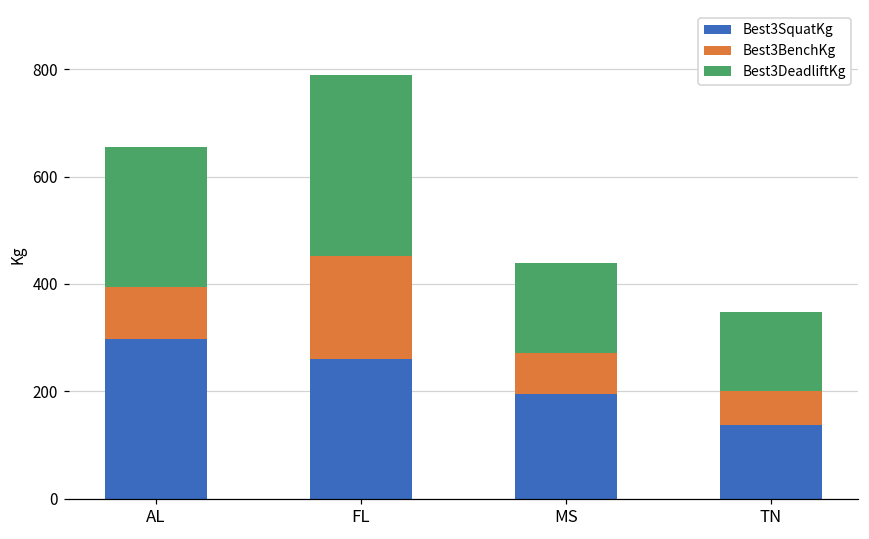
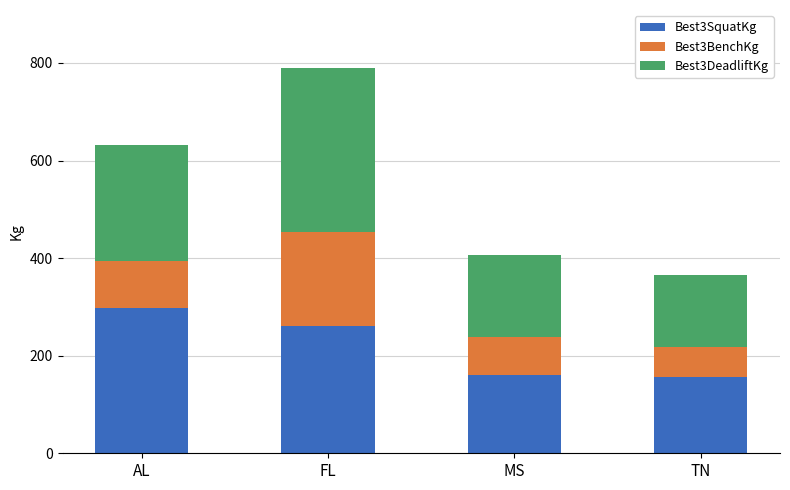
  {
    "Best3SquatKg": {
      "AL": 300,
      "FL": 260,
-     "MS": 190,
-     "TN": 140
+     "MS": 160,
+     "TN": 160
    },
    "Best3BenchKg": {
      "AL": 100,
      "FL": 190,
      "MS": 80,
      "TN": 60
    },
    "Best3DeadliftKg": {
-     "AL": 260,
+     "AL": 240,
      "FL": 340,
      "MS": 170,
      "TN": 150
    }
  }
